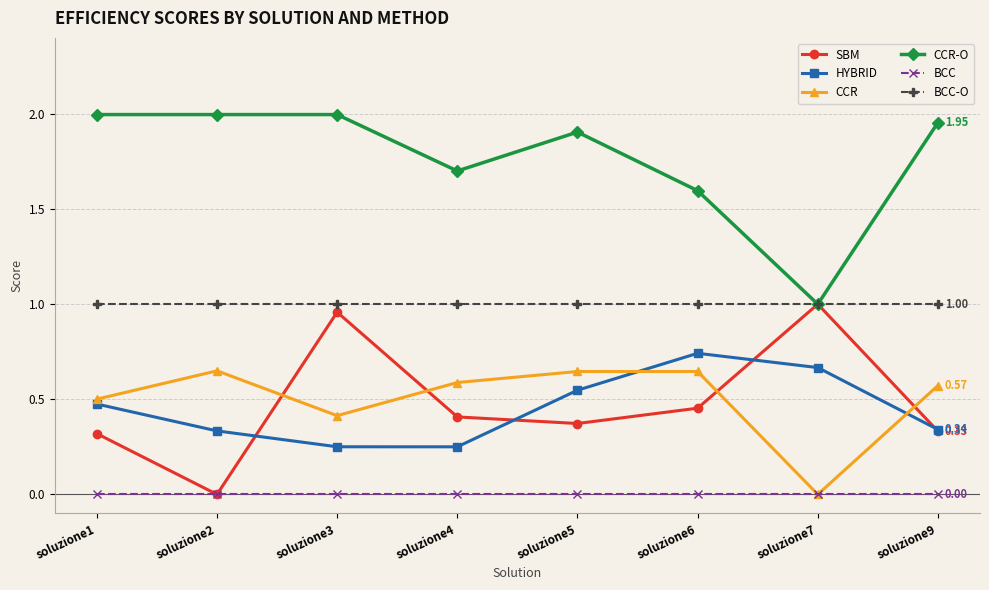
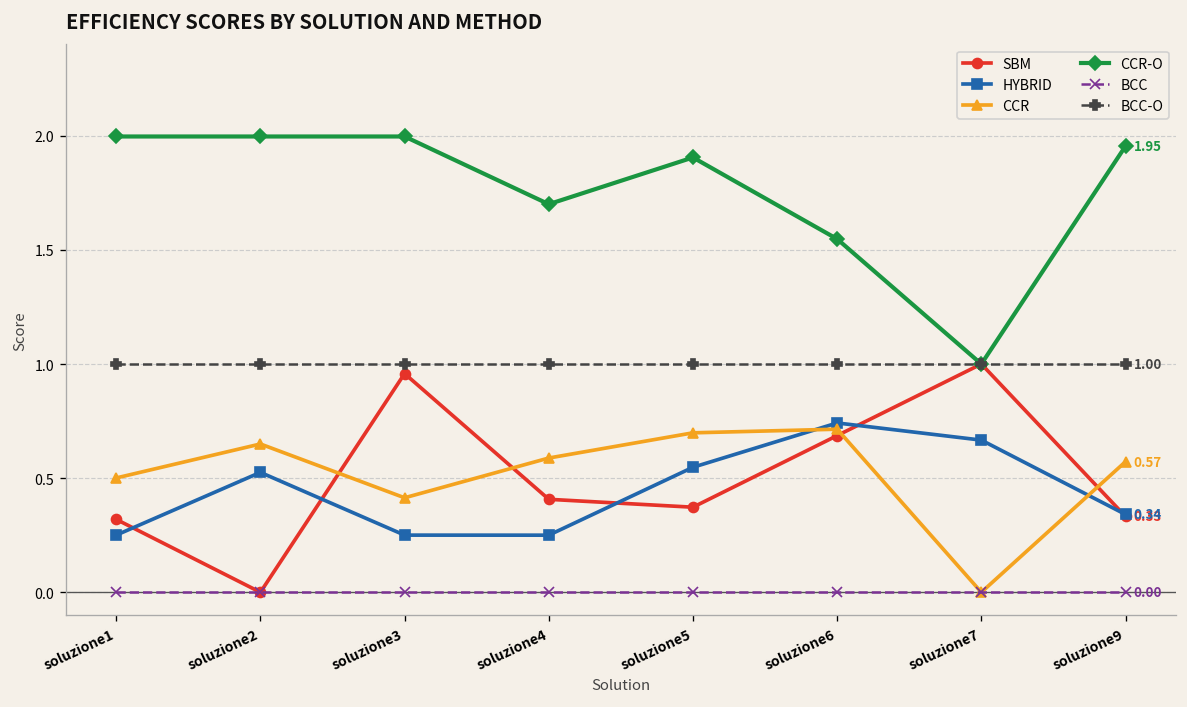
  {
    "SBM": {
      "soluzione1": 0.32,
      "soluzione3": 0.96,
      "soluzione4": 0.41,
      "soluzione5": 0.37,
-     "soluzione6": 0.45
+     "soluzione6": 0.69
    },
    "HYBRID": {
-     "soluzione1": 0.48,
-     "soluzione2": 0.33,
+     "soluzione1": 0.25,
+     "soluzione2": 0.53,
      "soluzione3": 0.25,
      "soluzione4": 0.25,
      "soluzione5": 0.55,
      "soluzione6": 0.74,
      "soluzione7": 0.67
    },
    "CCR": {
      "soluzione1": 0.50,
      "soluzione2": 0.65,
      "soluzione3": 0.41,
      "soluzione4": 0.59,
-     "soluzione5": 0.65,
-     "soluzione6": 0.65
+     "soluzione5": 0.70,
+     "soluzione6": 0.71
    },
    "CCR-O": {
      "soluzione1": 2.00,
      "soluzione2": 2.00,
      "soluzione3": 2.00,
      "soluzione4": 1.70,
      "soluzione5": 1.90,
-     "soluzione6": 1.60
+     "soluzione6": 1.55
    },
    "BCC": {
      "soluzione9": 0.00
    },
    "BCC-O": {
      "soluzione9": 1.00
    }
  }
